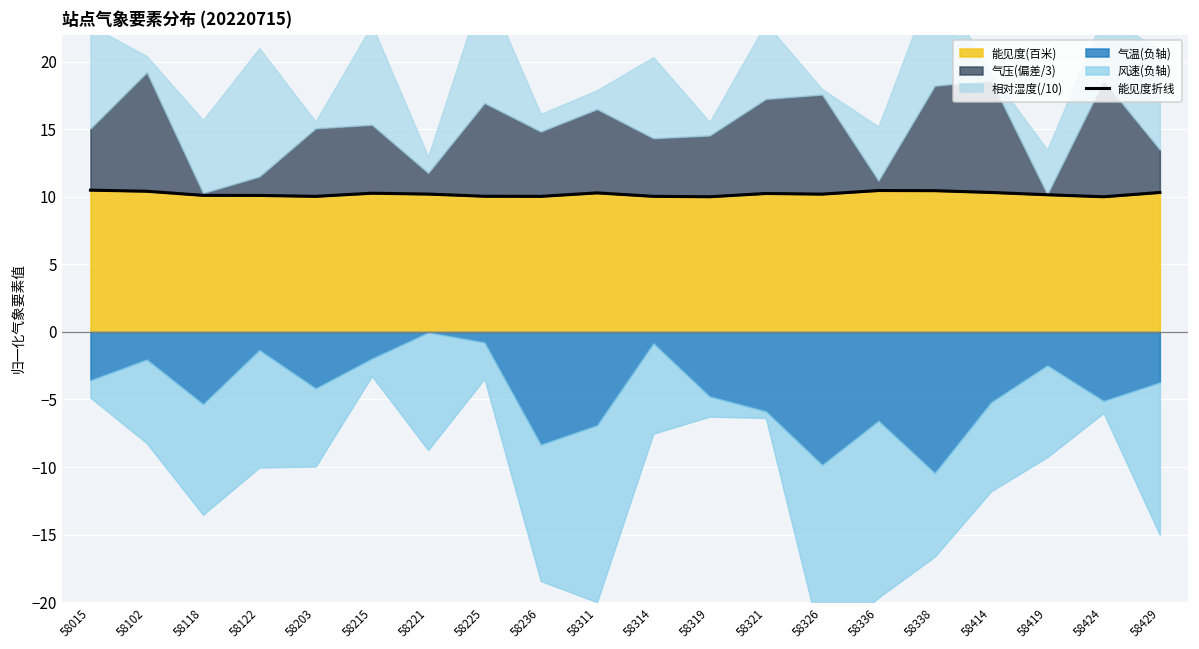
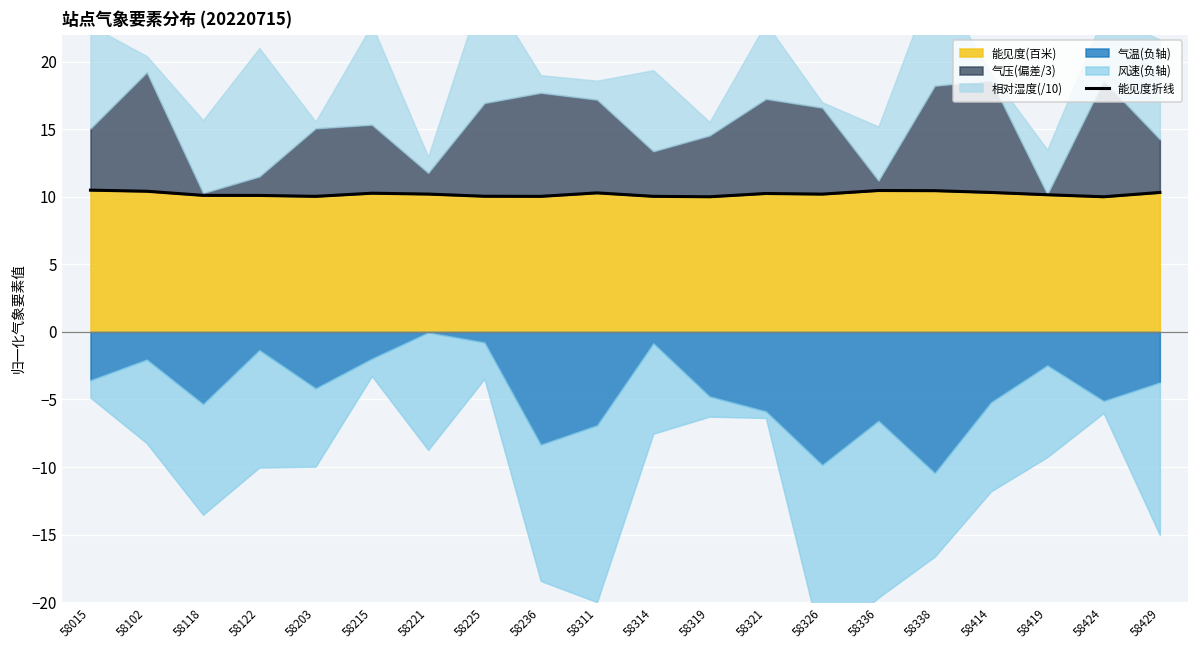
  {
    "能见度(百米)": {
      "58015": 10.5,
      "58102": 10.4,
      "58122": 10.1,
      "58203": 10.0,
      "58215": 10.3,
      "58221": 10.2,
      "58225": 10.0,
      "58236": 10.0,
      "58311": 10.3,
      "58314": 10.0,
      "58319": 10.0,
      "58321": 10.2,
      "58326": 10.2,
      "58336": 10.5,
      "58338": 10.5,
      "58414": 10.3,
      "58424": 10.0,
      "58429": 10.3
    },
    "气压(偏差/3)": {
      "58015": 4.6,
      "58102": 8.8,
      "58122": 1.4,
      "58203": 5.0,
      "58215": 5.1,
      "58221": 1.6,
      "58225": 6.9,
-     "58236": 4.8,
-     "58311": 6.2,
-     "58314": 4.3,
+     "58236": 7.7,
+     "58311": 6.9,
+     "58314": 3.3,
      "58319": 4.5,
      "58321": 7.0,
-     "58326": 7.4,
+     "58326": 6.4,
      "58336": 0.7,
      "58338": 7.8,
-     "58429": 3.2
+     "58429": 3.9
    },
    "气温(负轴)": {
      "58015": 3.6,
      "58102": 2.0,
      "58118": 5.3,
      "58122": 1.3,
      "58203": 4.2,
      "58215": 2.0,
      "58225": 0.8,
      "58236": 8.3,
      "58311": 6.9,
      "58314": 0.8,
      "58319": 4.8,
      "58321": 5.9,
      "58326": 9.8,
      "58336": 6.6,
      "58338": 10.4,
      "58414": 5.2,
      "58419": 2.5,
      "58424": 5.1,
      "58429": 3.7
    }
  }
